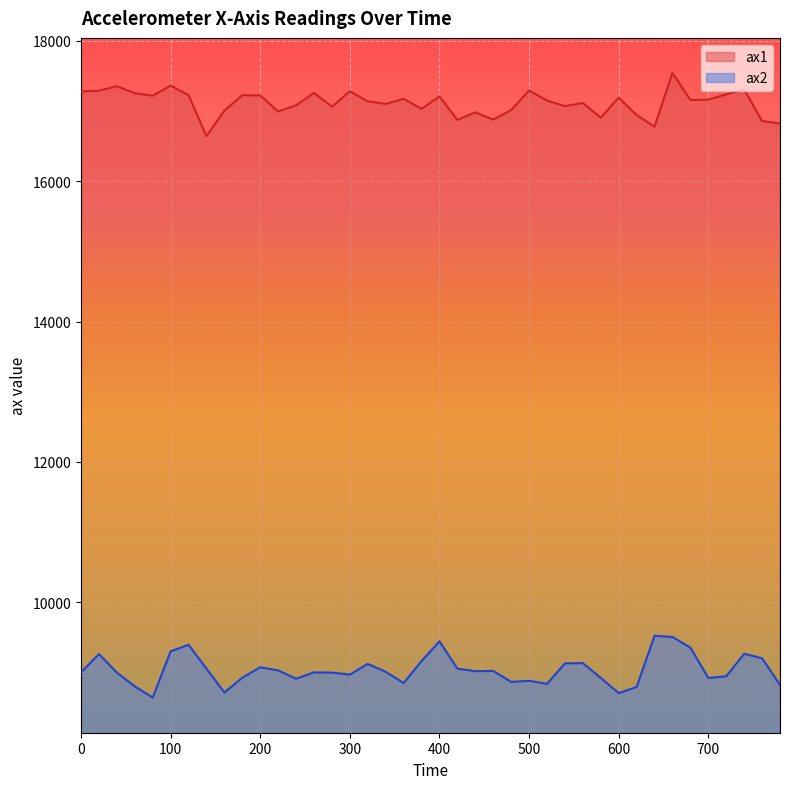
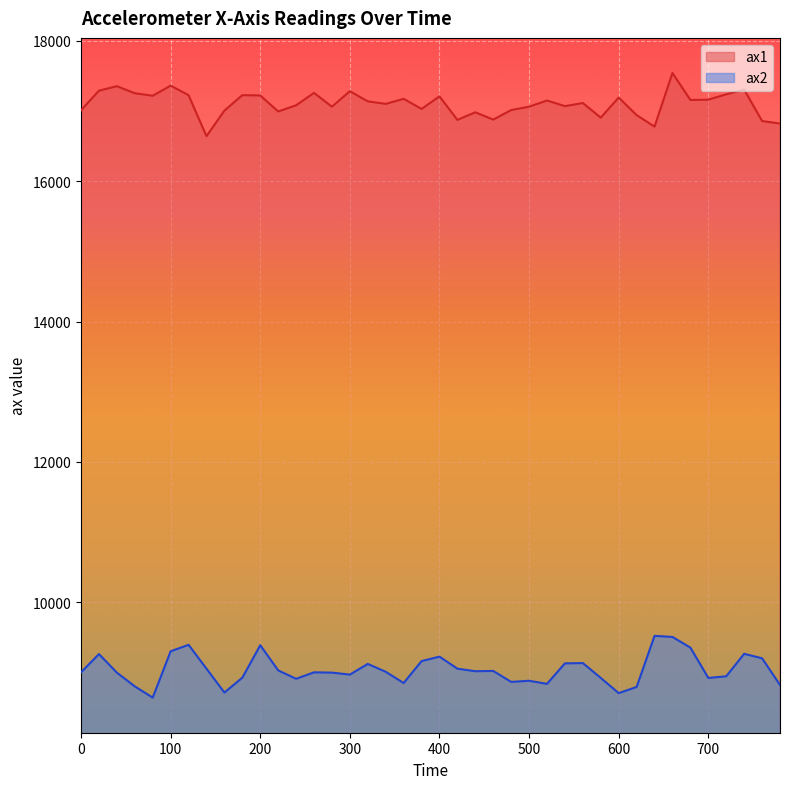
  {
    "ax1": {
-     "0": 17300,
+     "0": 17000,
      "100": 17400,
      "200": 17200,
      "300": 17300,
      "400": 17200,
-     "500": 17300,
+     "500": 17100,
      "600": 17200,
      "700": 17200
    },
    "ax2": {
      "0": 9000,
      "100": 9300,
-     "200": 9100,
+     "200": 9400,
      "300": 9000,
-     "400": 9400,
+     "400": 9200,
      "500": 8900,
      "600": 8700,
      "700": 8900
    }
  }
